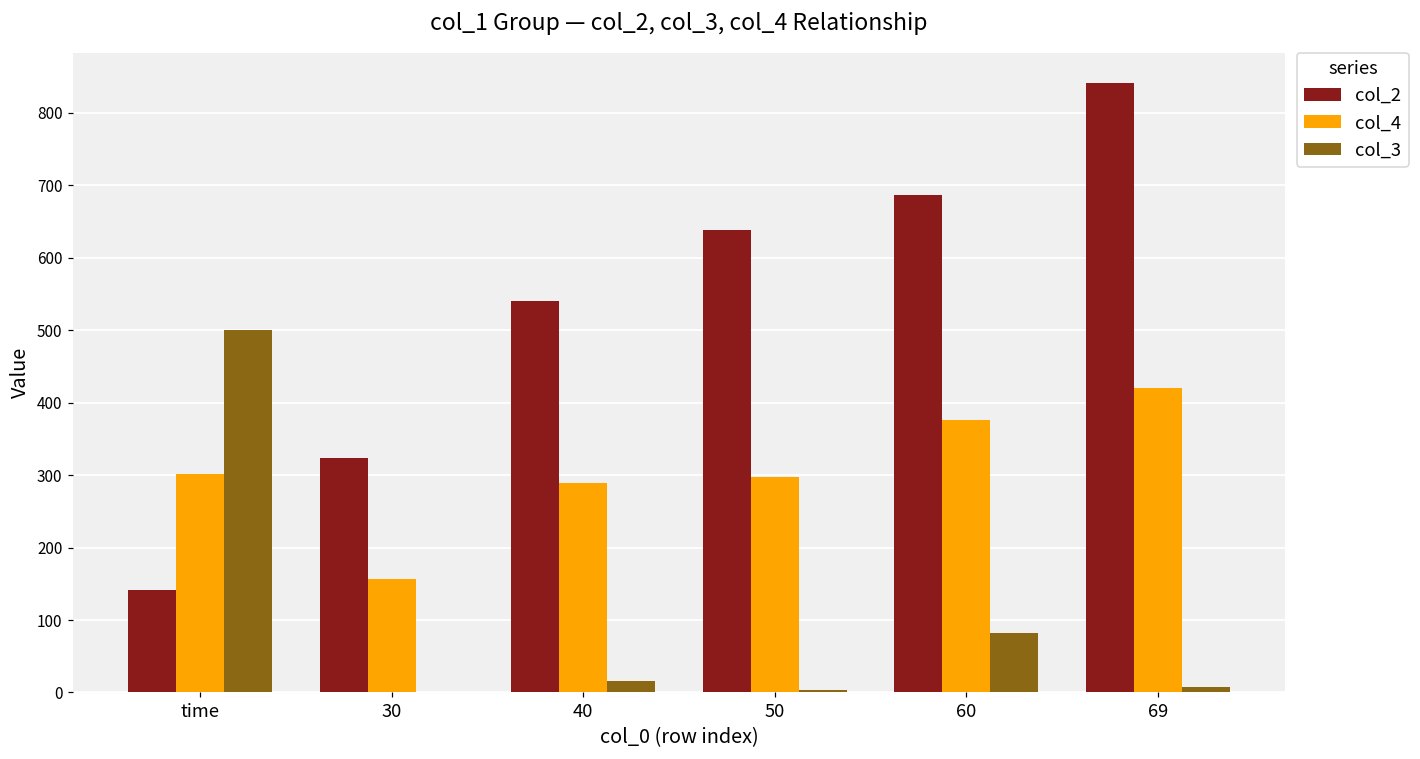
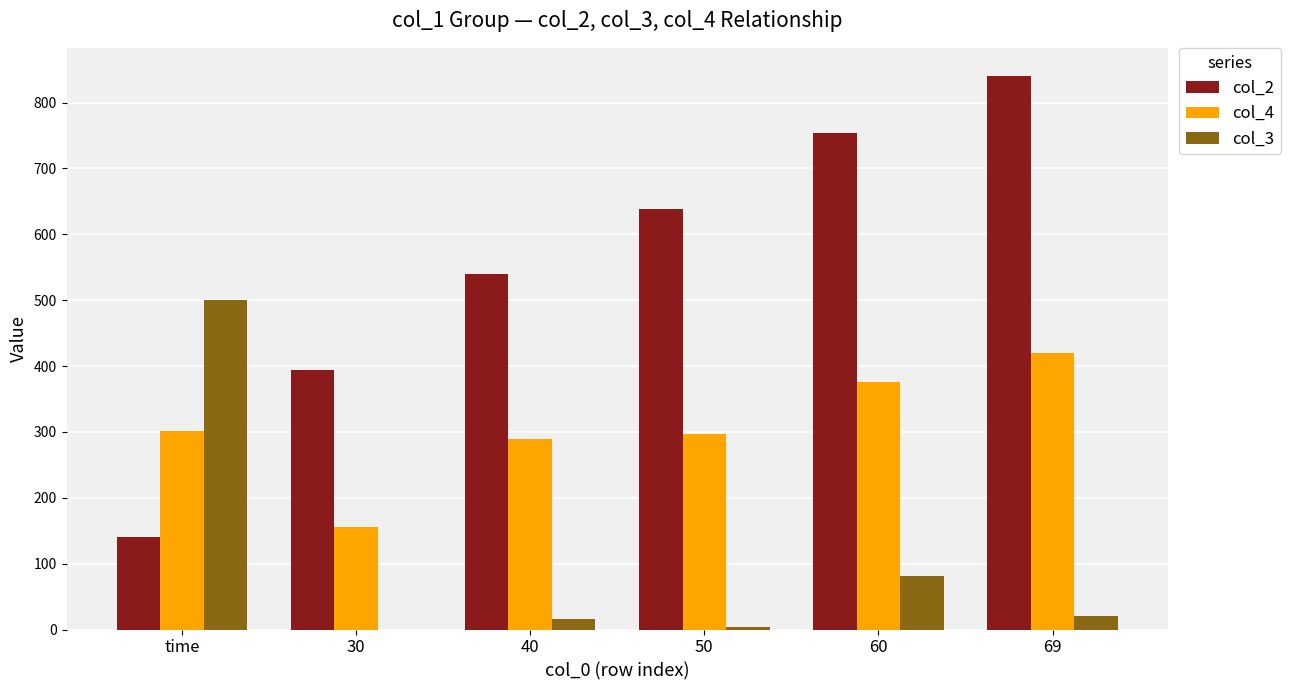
  {
    "col_2": {
      "time": 140,
-     "30": 320,
+     "30": 390,
      "40": 540,
      "50": 640,
-     "60": 690,
+     "60": 750,
      "69": 840
    },
    "col_4": {
      "time": 300,
      "30": 160,
      "40": 290,
      "50": 300,
      "60": 380,
      "69": 420
    },
    "col_3": {
      "time": 500,
      "30": 0,
      "40": 20,
      "50": 0,
      "60": 80,
-     "69": 10
+     "69": 20
    }
  }
